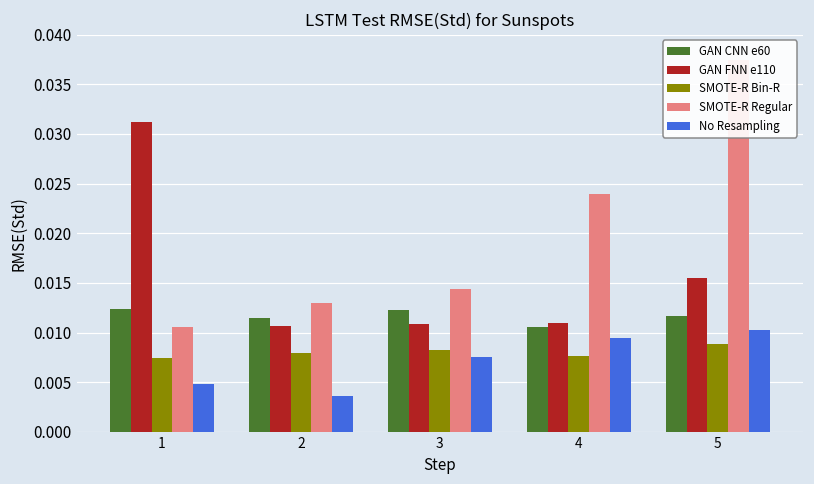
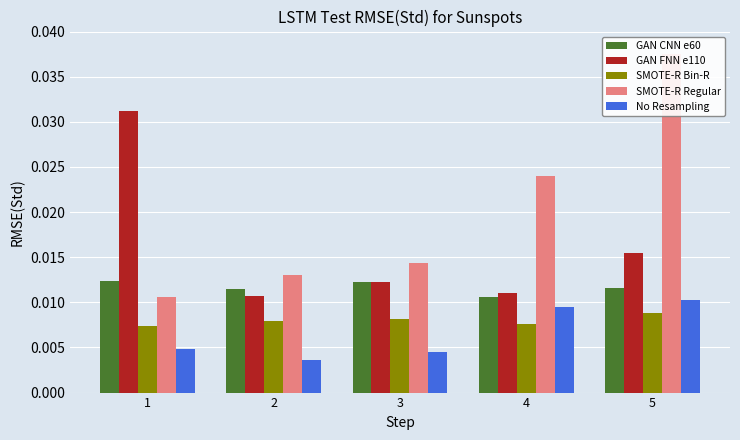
  {
    "GAN CNN e60": {
      "1": 0.012,
      "2": 0.012,
      "3": 0.012,
      "4": 0.011,
      "5": 0.012
    },
    "GAN FNN e110": {
      "1": 0.031,
      "2": 0.011,
-     "3": 0.011,
+     "3": 0.012,
      "4": 0.011,
      "5": 0.016
    },
    "SMOTE-R Bin-R": {
      "1": 0.007,
      "2": 0.008,
      "3": 0.008,
      "4": 0.008,
      "5": 0.009
    },
    "SMOTE-R Regular": {
      "1": 0.011,
      "2": 0.013,
      "3": 0.014,
      "4": 0.024
    },
    "No Resampling": {
      "1": 0.005,
      "2": 0.004,
-     "3": 0.008,
+     "3": 0.005,
      "4": 0.010,
      "5": 0.010
    }
  }
